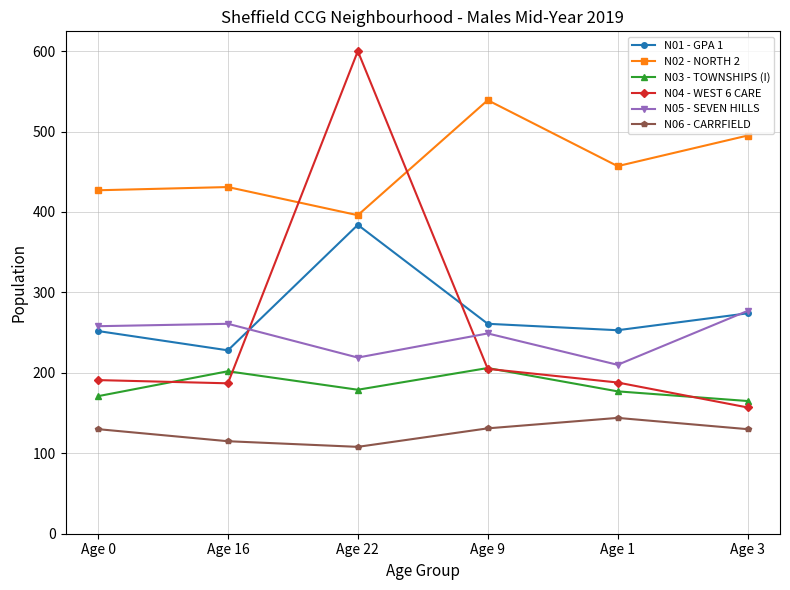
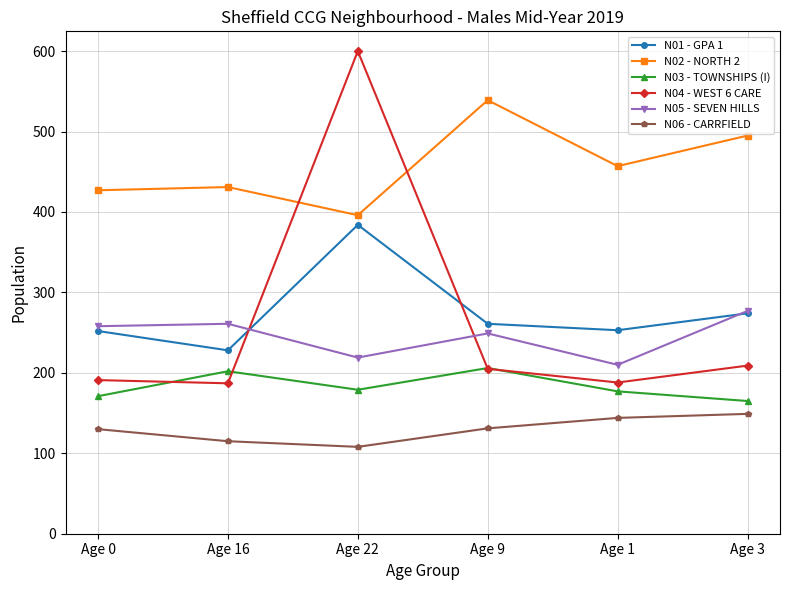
  {
    "N01 - GPA 1": {
      "Age 0": 250,
      "Age 16": 230,
      "Age 22": 380,
      "Age 9": 260,
      "Age 1": 250
    },
    "N02 - NORTH 2": {
      "Age 0": 430,
      "Age 16": 430,
      "Age 22": 400,
      "Age 9": 540,
      "Age 1": 460,
      "Age 3": 500
    },
    "N03 - TOWNSHIPS (I)": {
      "Age 0": 170,
      "Age 16": 200,
      "Age 22": 180,
      "Age 1": 180,
      "Age 3": 170
    },
    "N04 - WEST 6 CARE": {
      "Age 0": 190,
      "Age 16": 190,
      "Age 22": 600,
      "Age 1": 190,
-     "Age 3": 160
+     "Age 3": 210
    },
    "N05 - SEVEN HILLS": {
      "Age 0": 260,
      "Age 16": 260,
      "Age 22": 220,
      "Age 9": 250,
      "Age 1": 210
    },
    "N06 - CARRFIELD": {
      "Age 0": 130,
      "Age 16": 120,
      "Age 22": 110,
      "Age 9": 130,
      "Age 1": 140,
-     "Age 3": 130
+     "Age 3": 150
    }
  }
